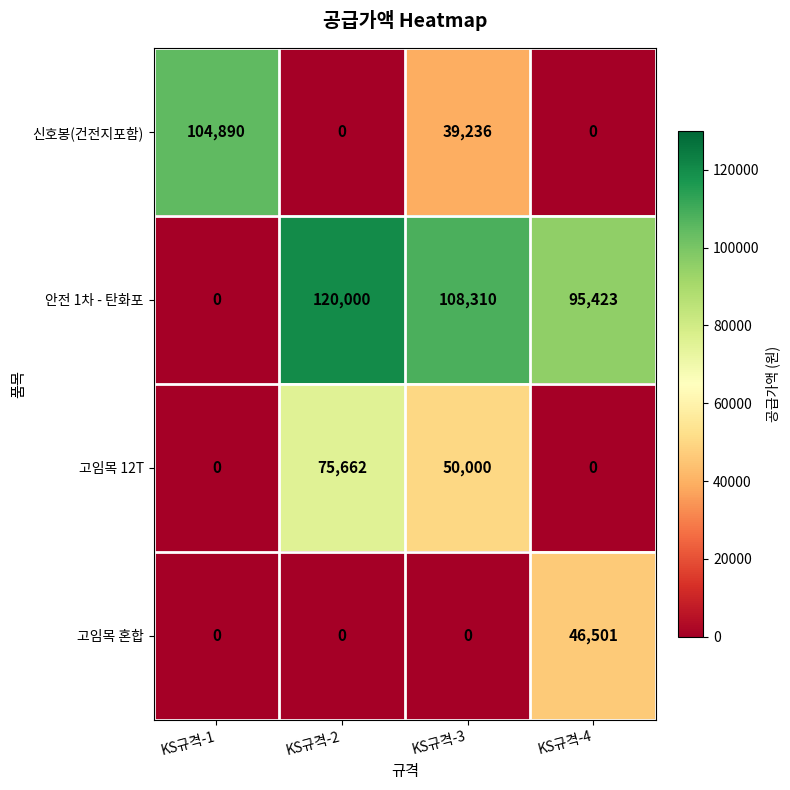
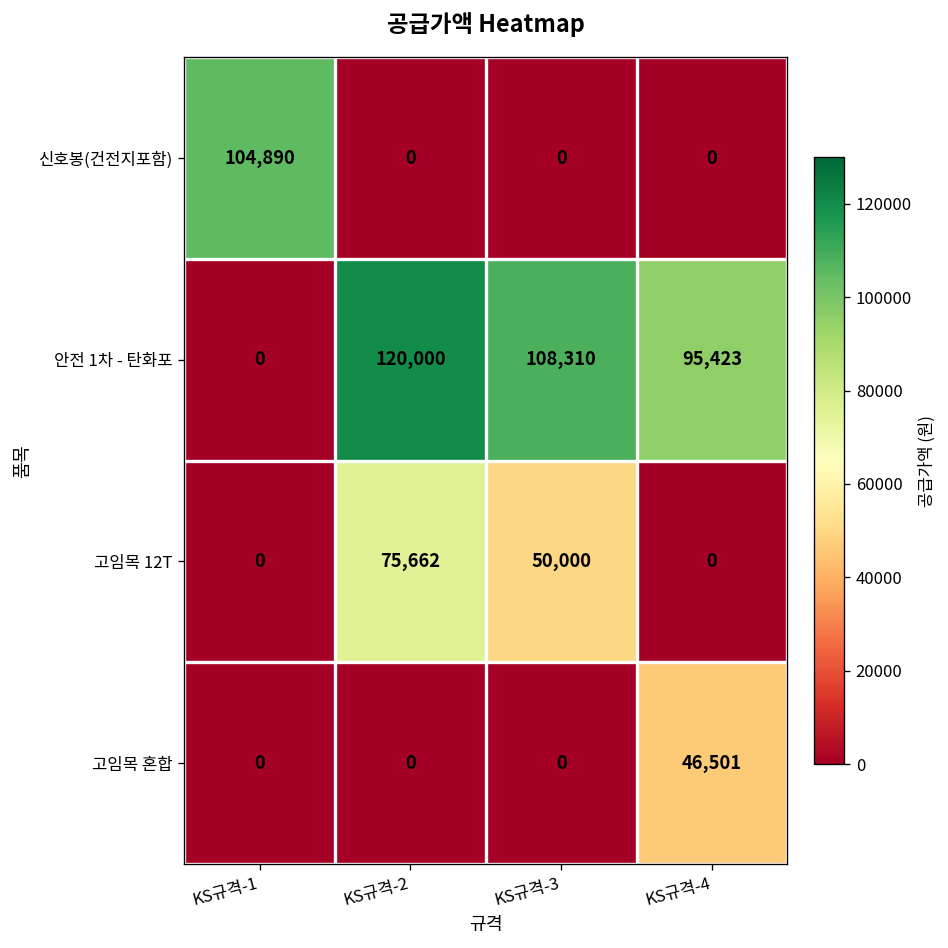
  {
    "신호봉(건전지포함)": {
      "KS규격-1": "104,890",
      "KS규격-2": "0",
-     "KS규격-3": "39,236",
+     "KS규격-3": "0",
      "KS규격-4": "0"
    },
    "안전 1차 - 탄화포": {
      "KS규격-1": "0",
      "KS규격-2": "120,000",
      "KS규격-3": "108,310",
      "KS규격-4": "95,423"
    },
    "고임목 12T": {
      "KS규격-1": "0",
      "KS규격-2": "75,662",
      "KS규격-3": "50,000",
      "KS규격-4": "0"
    },
    "고임목 혼합": {
      "KS규격-1": "0",
      "KS규격-2": "0",
      "KS규격-3": "0",
      "KS규격-4": "46,501"
    }
  }
